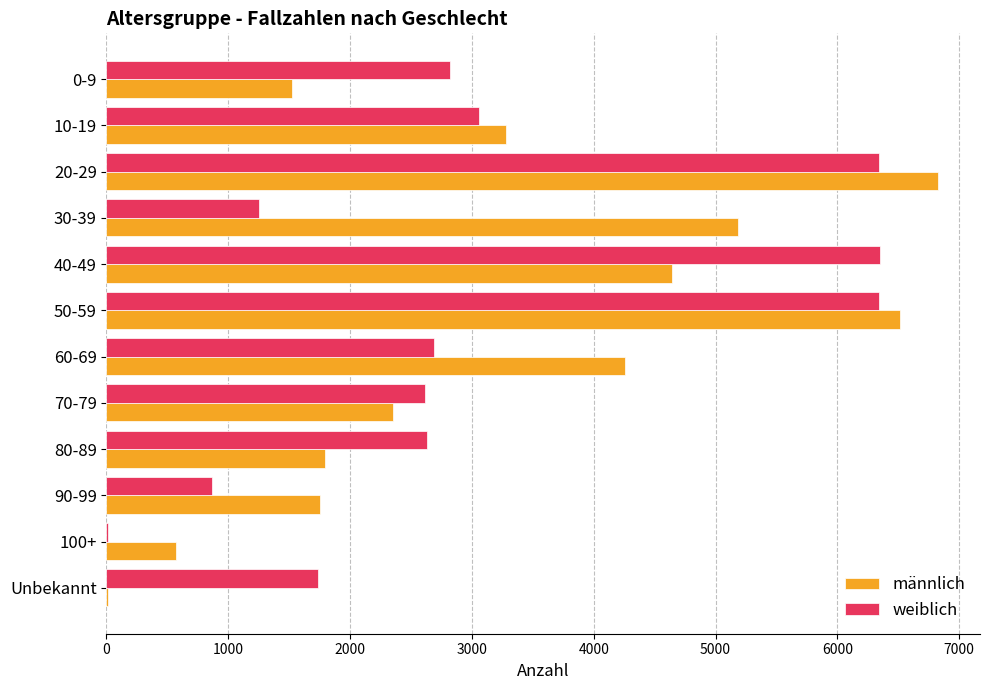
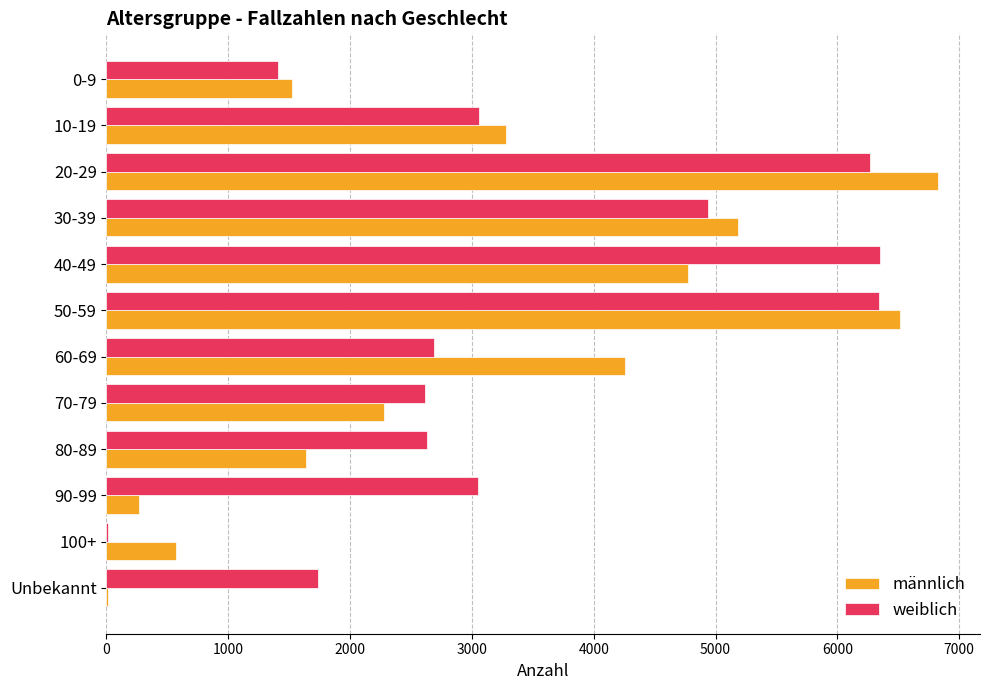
  {
    "männlich": {
      "0-9": 1520,
      "10-19": 3280,
      "20-29": 6830,
      "30-39": 5180,
-     "40-49": 4640,
+     "40-49": 4780,
      "50-59": 6510,
      "60-69": 4250,
-     "70-79": 2350,
-     "80-89": 1790,
-     "90-99": 1750,
+     "70-79": 2280,
+     "80-89": 1640,
+     "90-99": 260,
      "100+": 570
    },
    "weiblich": {
-     "0-9": 2820,
+     "0-9": 1410,
      "10-19": 3060,
-     "20-29": 6350,
-     "30-39": 1250,
+     "20-29": 6270,
+     "30-39": 4940,
      "40-49": 6350,
      "50-59": 6340,
      "60-69": 2690,
      "70-79": 2620,
      "80-89": 2630,
-     "90-99": 860,
+     "90-99": 3050,
      "Unbekannt": 1740
    }
  }
